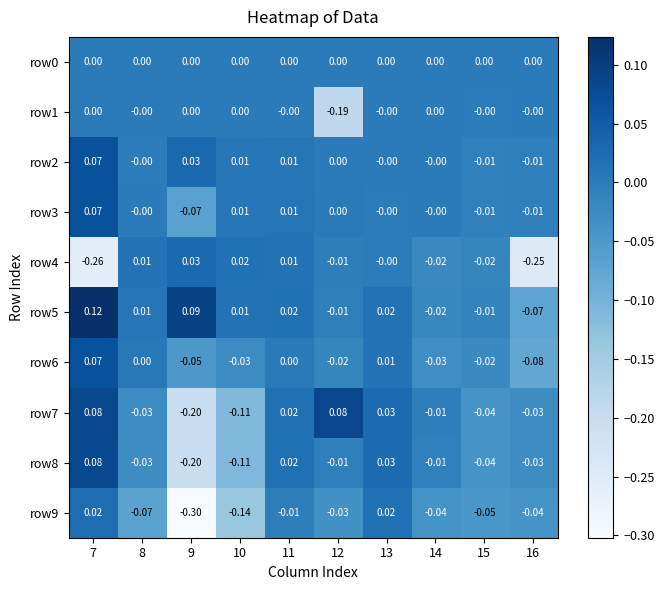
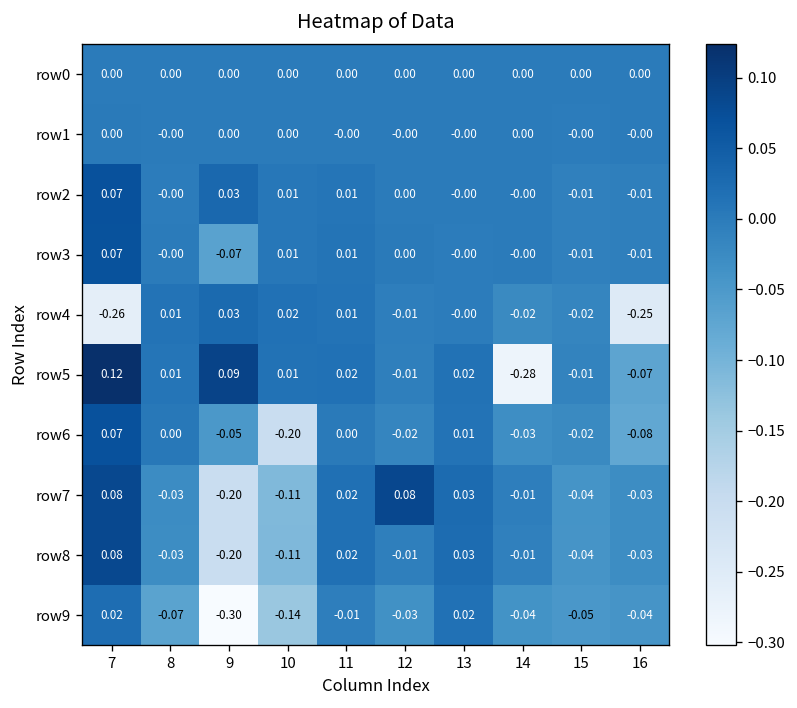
  {
    "row0": {
      "7": 0.00,
      "8": 0.00,
      "9": 0.00,
      "10": 0.00,
      "11": 0.00,
      "12": 0.00,
      "13": 0.00,
      "14": 0.00,
      "15": 0.00,
      "16": 0.00
    },
    "row1": {
      "7": 0.00,
      "8": -0.00,
      "9": 0.00,
      "10": 0.00,
      "11": -0.00,
-     "12": -0.19,
+     "12": -0.00,
      "13": -0.00,
      "14": 0.00,
      "15": -0.00,
      "16": -0.00
    },
    "row2": {
      "7": 0.07,
      "8": -0.00,
      "9": 0.03,
      "10": 0.01,
      "11": 0.01,
      "12": 0.00,
      "13": -0.00,
      "14": -0.00,
      "15": -0.01,
      "16": -0.01
    },
    "row3": {
      "7": 0.07,
      "8": -0.00,
      "9": -0.07,
      "10": 0.01,
      "11": 0.01,
      "12": 0.00,
      "13": -0.00,
      "14": -0.00,
      "15": -0.01,
      "16": -0.01
    },
    "row4": {
      "7": -0.26,
      "8": 0.01,
      "9": 0.03,
      "10": 0.02,
      "11": 0.01,
      "12": -0.01,
      "13": -0.00,
      "14": -0.02,
      "15": -0.02,
      "16": -0.25
    },
    "row5": {
      "7": 0.12,
      "8": 0.01,
      "9": 0.09,
      "10": 0.01,
      "11": 0.02,
      "12": -0.01,
      "13": 0.02,
-     "14": -0.02,
+     "14": -0.28,
      "15": -0.01,
      "16": -0.07
    },
    "row6": {
      "7": 0.07,
      "8": 0.00,
      "9": -0.05,
-     "10": -0.03,
+     "10": -0.20,
      "11": 0.00,
      "12": -0.02,
      "13": 0.01,
      "14": -0.03,
      "15": -0.02,
      "16": -0.08
    },
    "row7": {
      "7": 0.08,
      "8": -0.03,
      "9": -0.20,
      "10": -0.11,
      "11": 0.02,
      "12": 0.08,
      "13": 0.03,
      "14": -0.01,
      "15": -0.04,
      "16": -0.03
    },
    "row8": {
      "7": 0.08,
      "8": -0.03,
      "9": -0.20,
      "10": -0.11,
      "11": 0.02,
      "12": -0.01,
      "13": 0.03,
      "14": -0.01,
      "15": -0.04,
      "16": -0.03
    },
    "row9": {
      "7": 0.02,
      "8": -0.07,
      "9": -0.30,
      "10": -0.14,
      "11": -0.01,
      "12": -0.03,
      "13": 0.02,
      "14": -0.04,
      "15": -0.05,
      "16": -0.04
    }
  }
